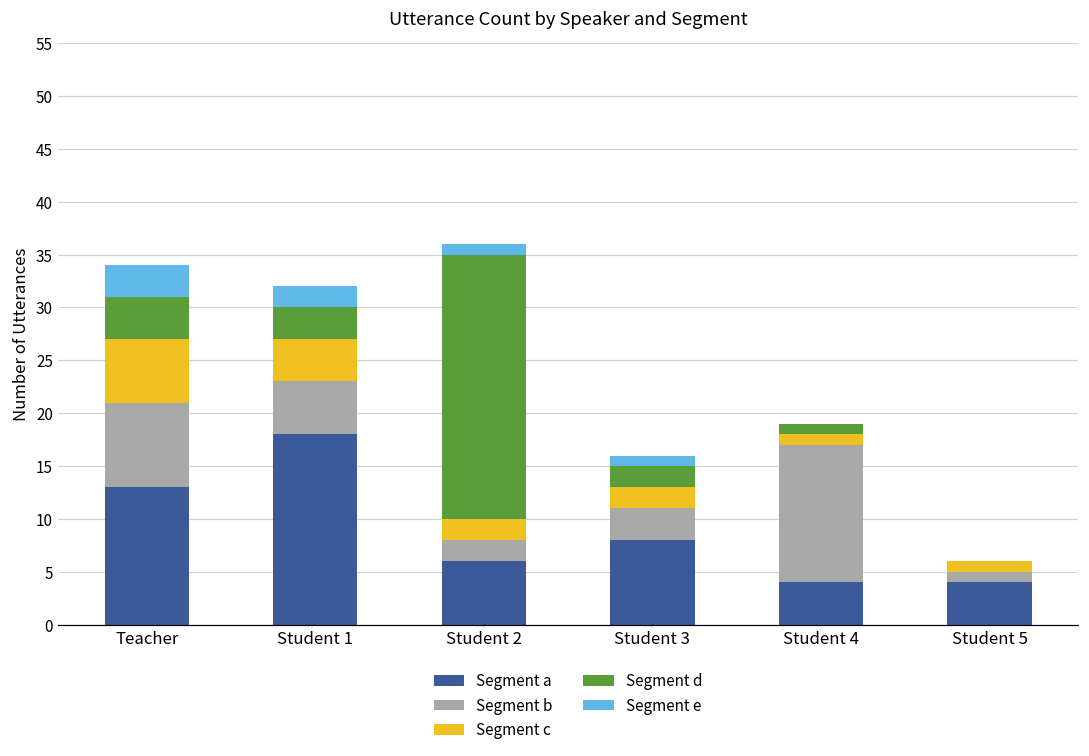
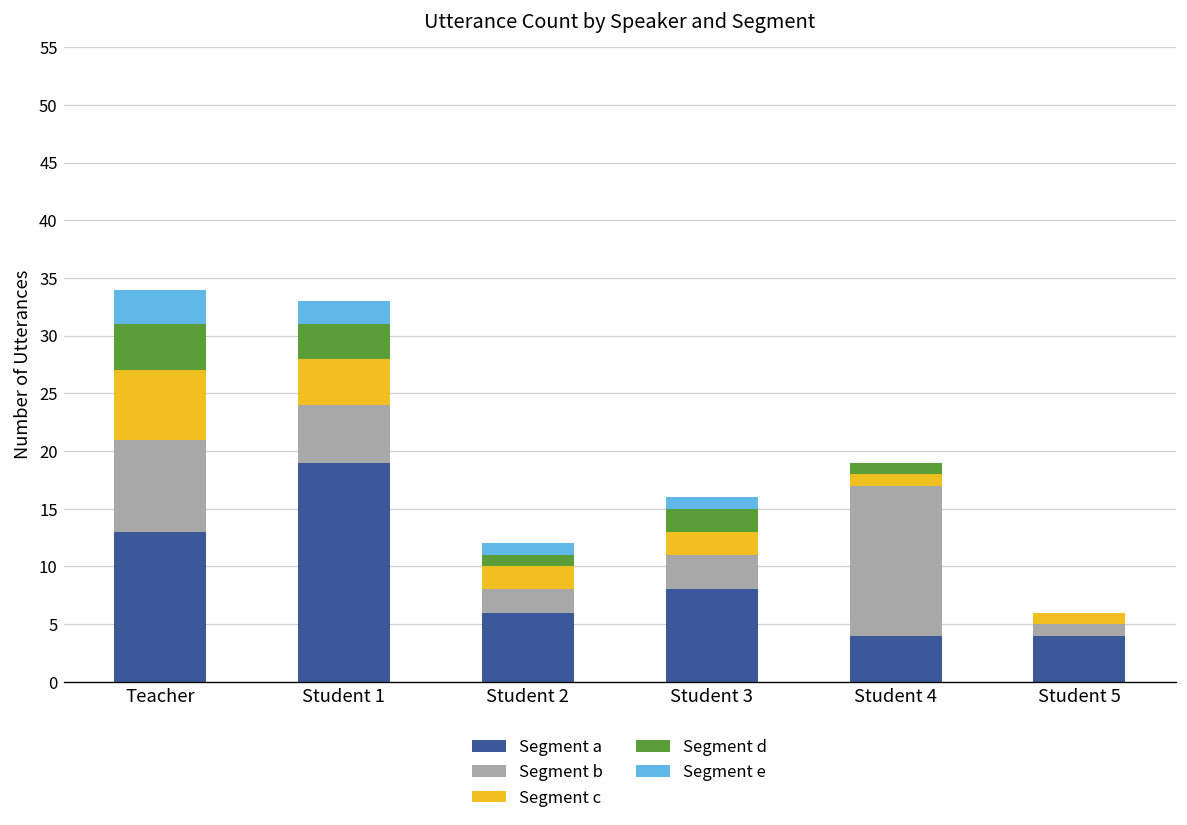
  {
    "Segment a": {
      "Teacher": 13,
-     "Student 1": 18,
+     "Student 1": 19,
      "Student 2": 6,
      "Student 3": 8,
      "Student 4": 4,
      "Student 5": 4
    },
    "Segment b": {
      "Teacher": 8,
      "Student 1": 5,
      "Student 2": 2,
      "Student 3": 3,
      "Student 4": 13,
      "Student 5": 1
    },
    "Segment c": {
      "Teacher": 6,
      "Student 1": 4,
      "Student 2": 2,
      "Student 3": 2,
      "Student 4": 1,
      "Student 5": 1
    },
    "Segment d": {
      "Teacher": 4,
      "Student 1": 3,
-     "Student 2": 25,
+     "Student 2": 1,
      "Student 3": 2,
      "Student 4": 1,
      "Student 5": 0
    },
    "Segment e": {
      "Teacher": 3,
      "Student 1": 2,
      "Student 2": 1,
      "Student 3": 1,
      "Student 4": 0,
      "Student 5": 0
    }
  }
